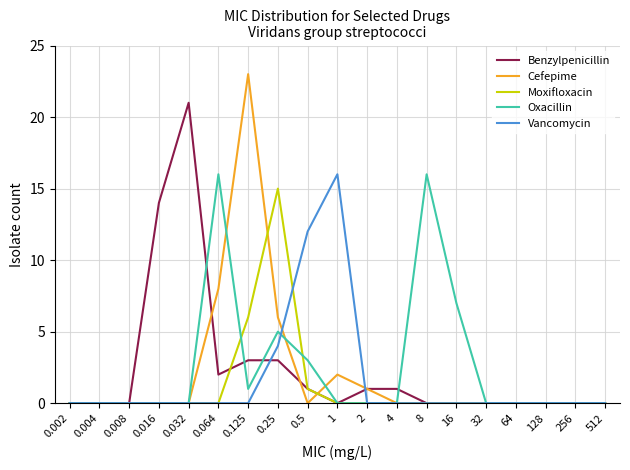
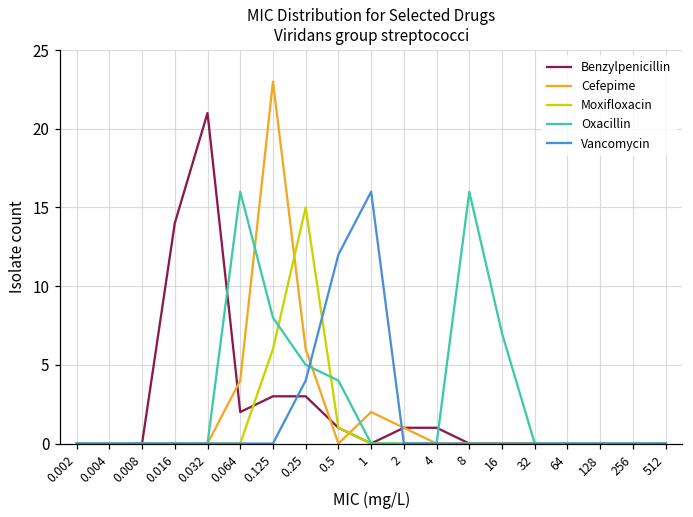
  {
    "Benzylpenicillin": {
      "0.016": 14,
      "0.032": 21,
      "0.064": 2,
      "0.125": 3,
      "0.25": 3,
      "4": 1
    },
    "Cefepime": {
-     "0.064": 8,
+     "0.064": 4,
      "0.125": 23,
      "0.25": 6,
      "0.5": 0,
      "1": 2
    },
    "Moxifloxacin": {
      "0.125": 6,
      "0.25": 15
    },
    "Oxacillin": {
      "0.064": 16,
-     "0.125": 1,
+     "0.125": 8,
      "0.25": 5,
-     "0.5": 3,
+     "0.5": 4,
      "8": 16,
      "16": 7
    },
    "Vancomycin": {
      "0.125": 0,
      "0.25": 4,
      "0.5": 12,
      "1": 16
    }
  }
